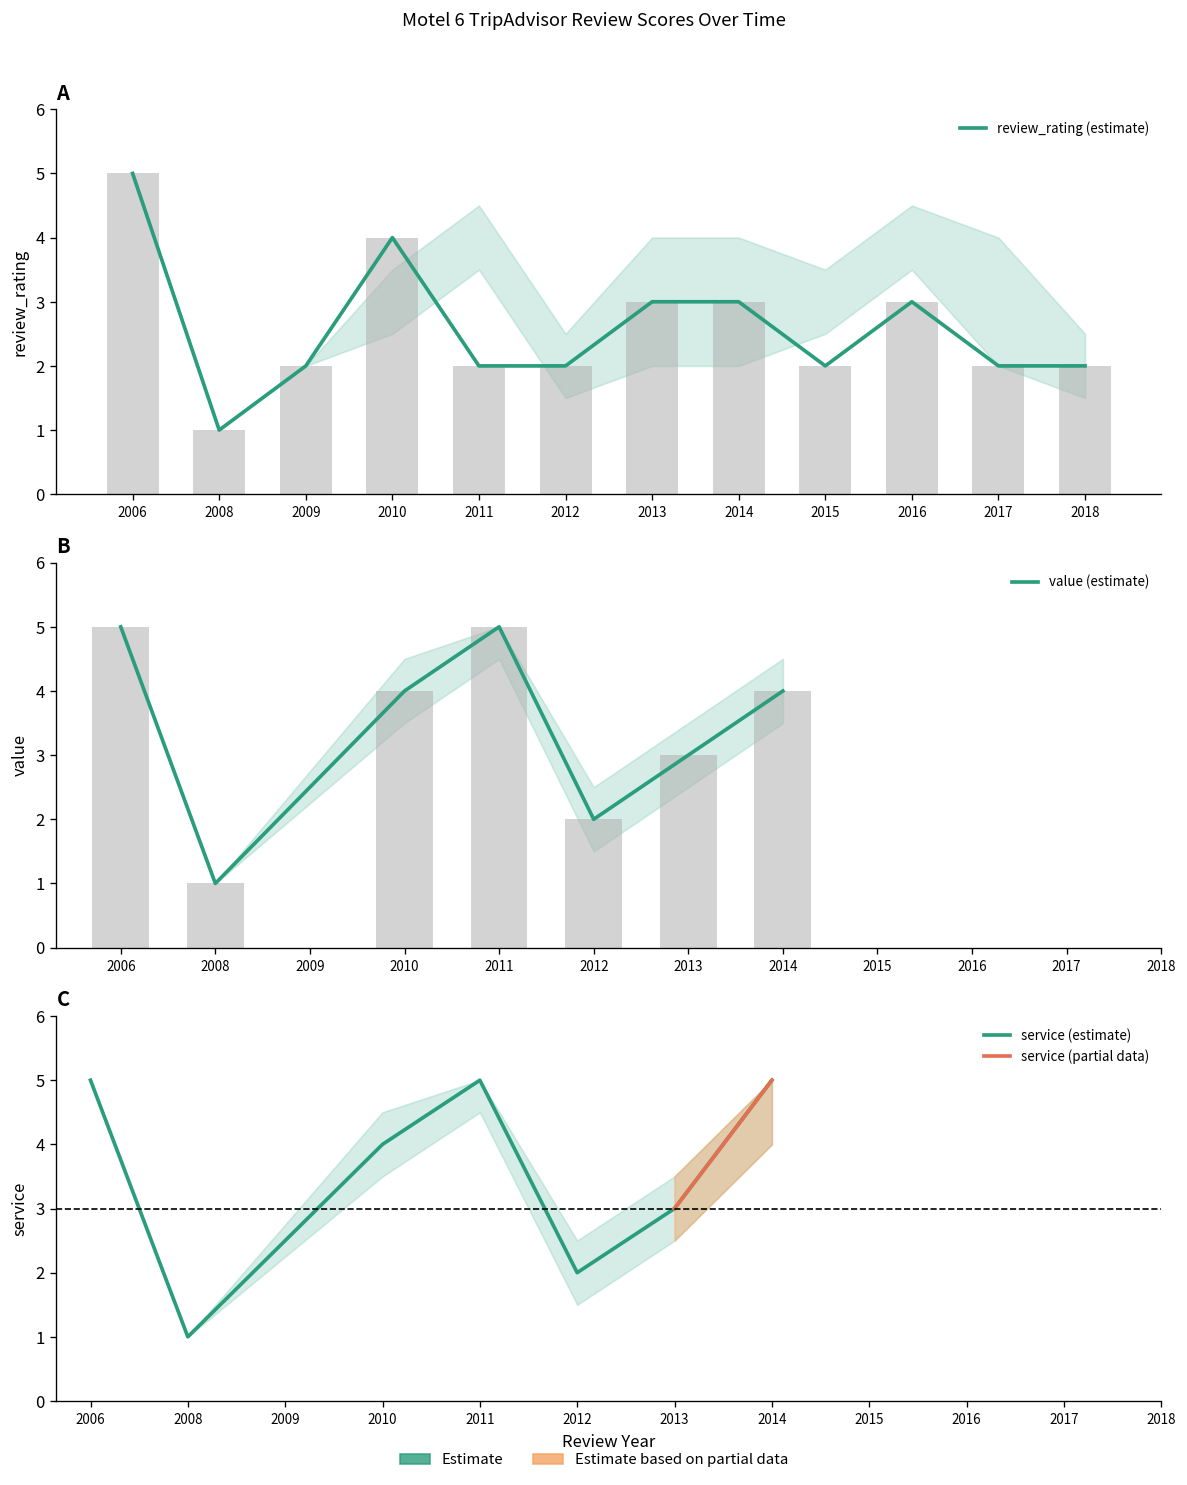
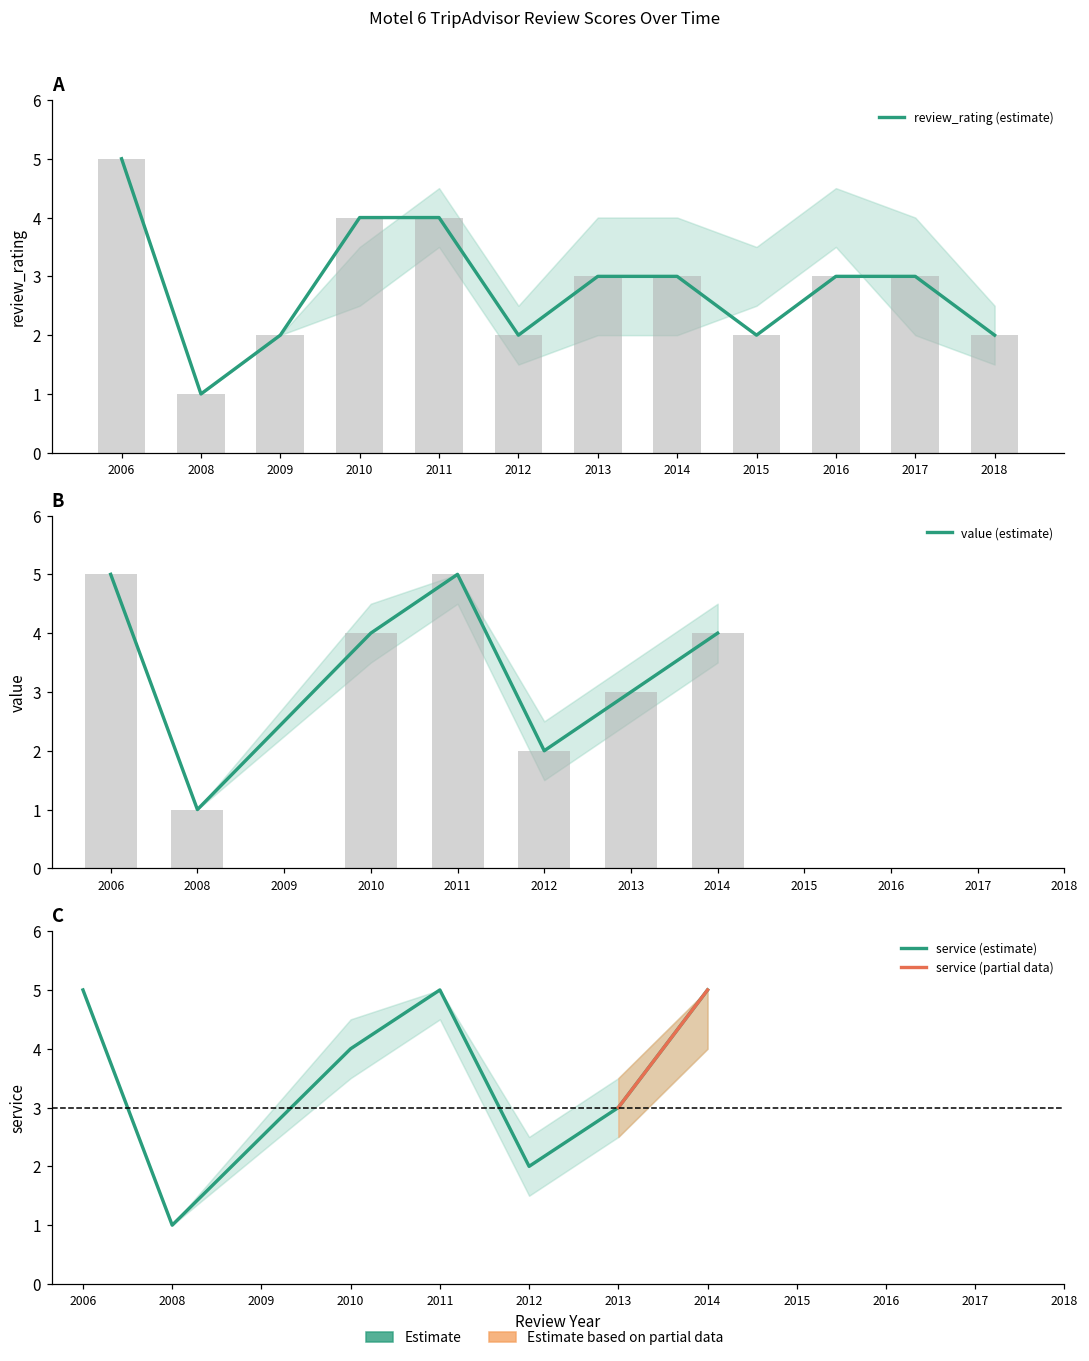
  {
    "A": {
      "review_rating (estimate)": {
        "2010": 4,
-       "2011": 2,
+       "2011": 4,
        "2012": 2,
        "2013": 3,
        "2014": 3,
        "2015": 2,
        "2016": 3,
-       "2017": 2,
+       "2017": 3,
        "2018": 2
      }
    },
    "B": {
      "value (estimate)": {
        "2010": 4.0,
        "2012": 2.0,
        "2013": 3.0,
        "2014": 4.0
      }
    },
    "C": {
      "service (estimate)": {
        "2010": 4.0,
        "2012": 2.0
      }
    }
  }
